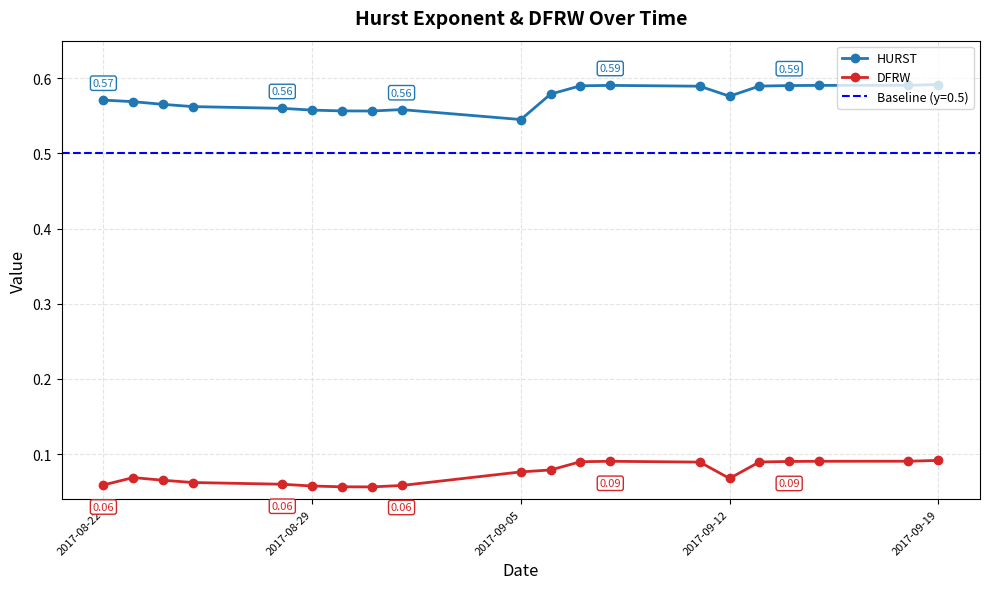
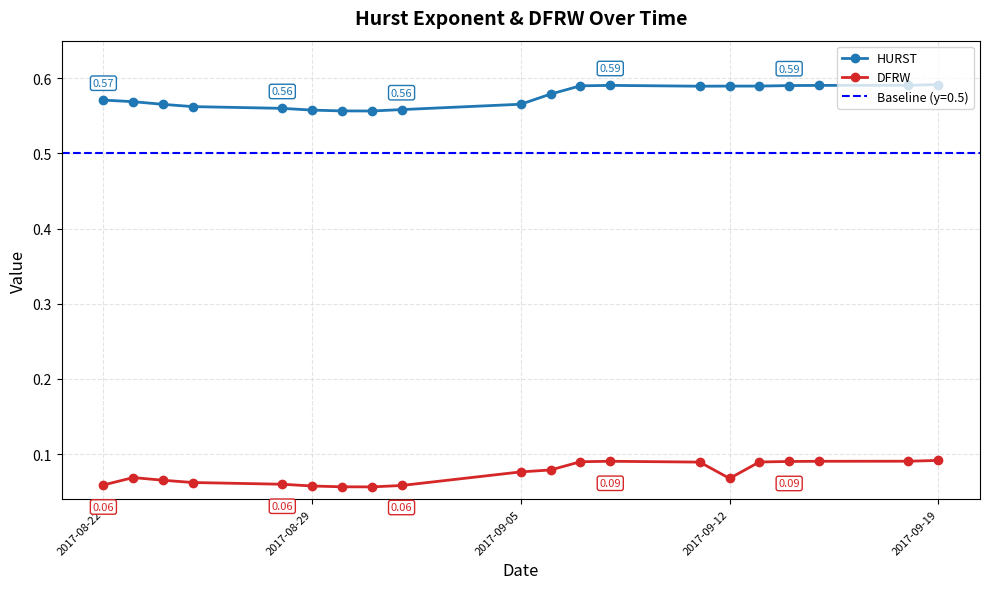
  {
    "HURST": {
-     "2017-09-05": 0.55,
-     "2017-09-12": 0.58
+     "2017-09-05": 0.57,
+     "2017-09-12": 0.59
    },
    "DFRW": {
      "2017-09-05": 0.08,
      "2017-09-12": 0.07,
      "2017-09-19": 0.09
    }
  }
